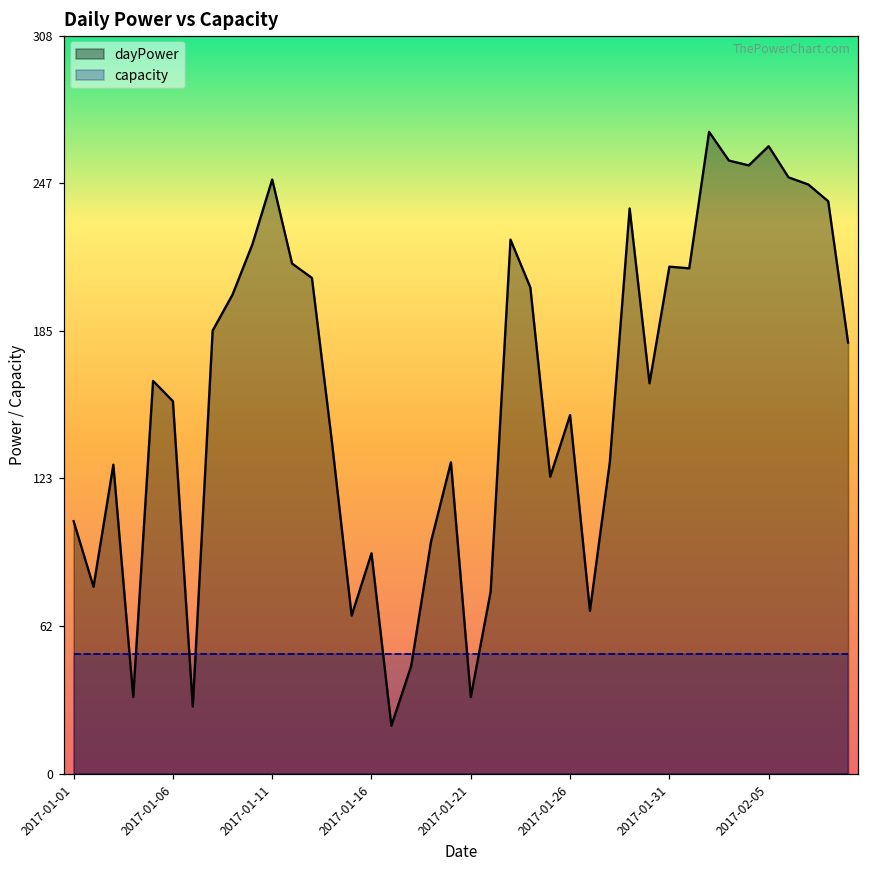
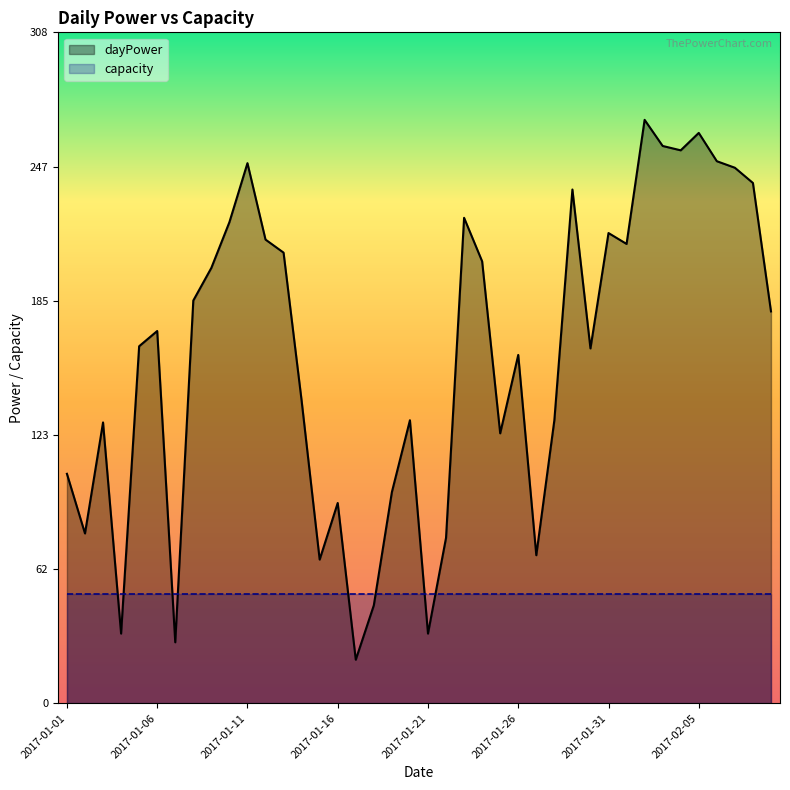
  {
    "dayPower": {
      "2017-01-01": 105,
-     "2017-01-06": 156,
+     "2017-01-06": 171,
      "2017-01-11": 248,
      "2017-01-16": 92,
      "2017-01-21": 32,
-     "2017-01-26": 150,
-     "2017-01-31": 212,
+     "2017-01-26": 160,
+     "2017-01-31": 216,
      "2017-02-05": 262
    },
    "capacity": {
      "2017-01-01": 50,
      "2017-01-06": 50,
      "2017-01-11": 50,
      "2017-01-16": 50,
      "2017-01-21": 50,
      "2017-01-26": 50,
      "2017-01-31": 50,
      "2017-02-05": 50
    }
  }
